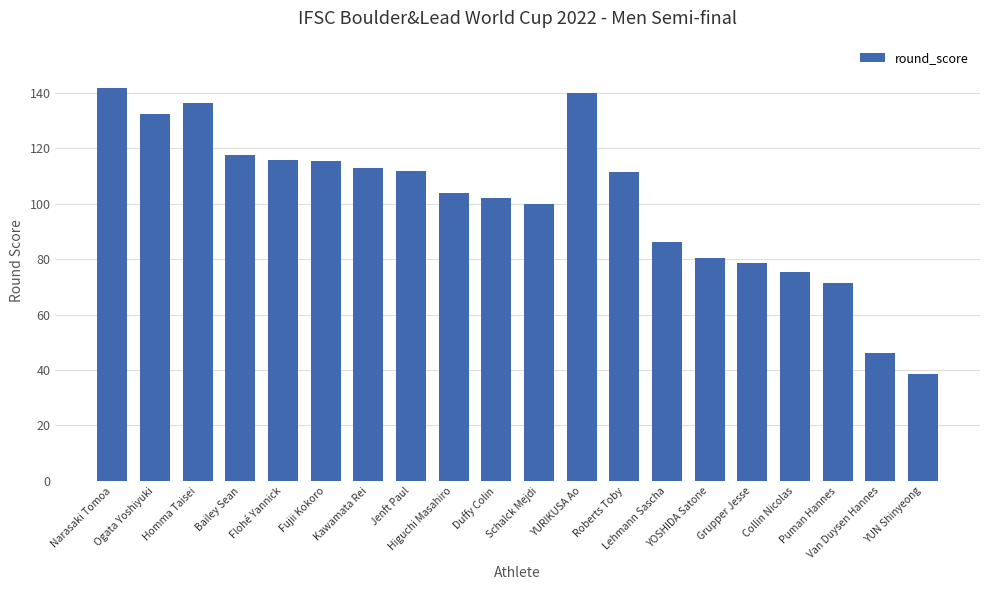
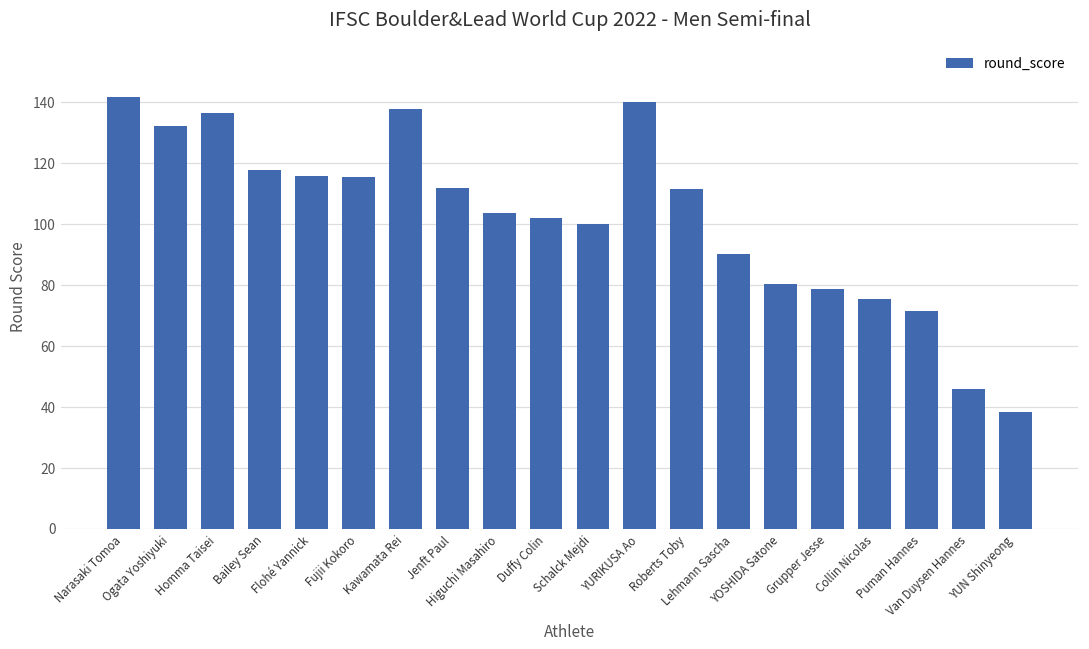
  {
    "Narasaki Tomoa": 142,
    "Ogata Yoshiyuki": 132,
    "Homma Taisei": 137,
    "Bailey Sean": 118,
    "Flohé Yannick": 116,
    "Fujii Kokoro": 116,
-   "Kawamata Rei": 113,
+   "Kawamata Rei": 138,
    "Jenft Paul": 112,
    "Higuchi Masahiro": 104,
    "Duffy Colin": 102,
    "Schalck Mejdi": 100,
    "YURIKUSA Ao": 140,
    "Roberts Toby": 112,
-   "Lehmann Sascha": 86,
+   "Lehmann Sascha": 90,
    "YOSHIDA Satone": 80,
    "Grupper Jesse": 79,
    "Collin Nicolas": 75,
    "Puman Hannes": 72,
    "Van Duysen Hannes": 46,
    "YUN Shinyeong": 39
  }
